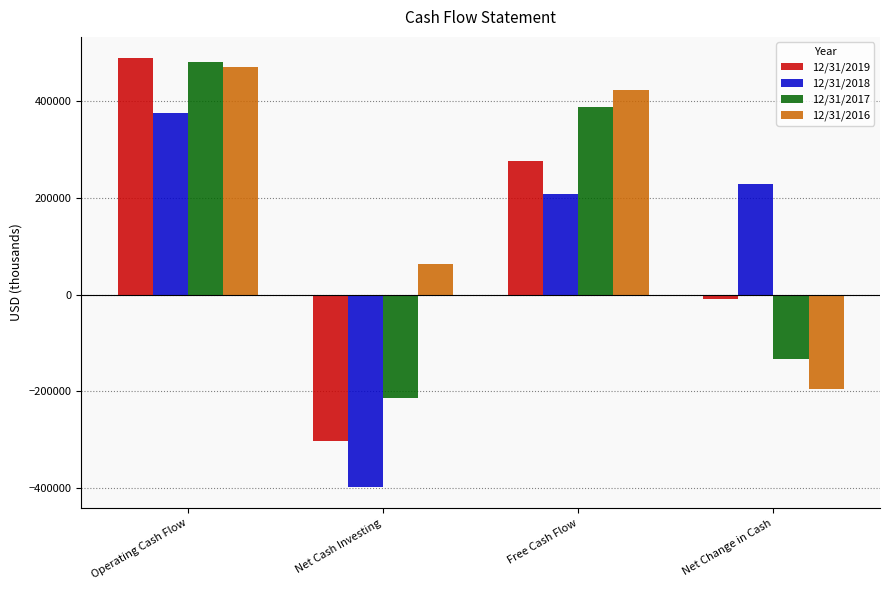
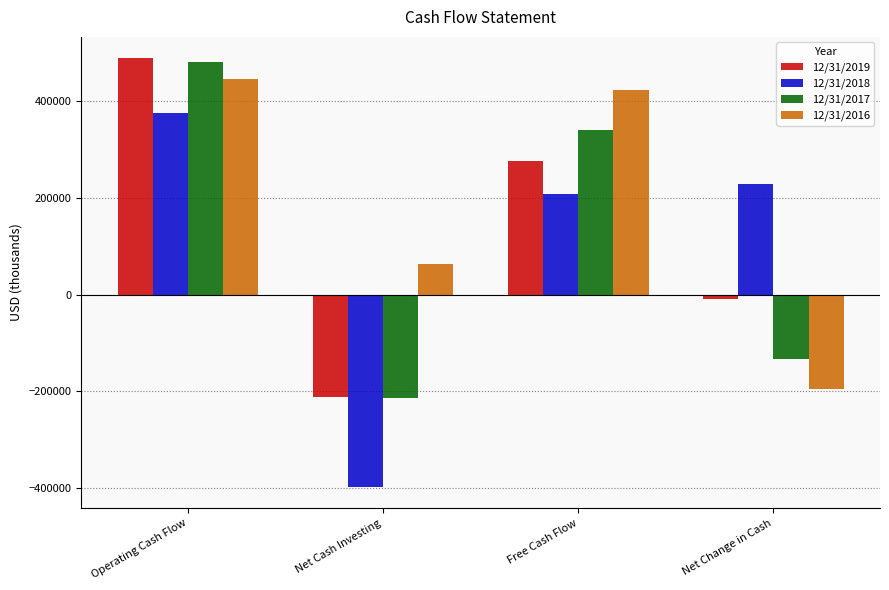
  {
    "12/31/2019": {
      "Operating Cash Flow": 490000,
-     "Net Cash Investing": -300000,
+     "Net Cash Investing": -210000,
      "Free Cash Flow": 280000,
      "Net Change in Cash": -10000
    },
    "12/31/2018": {
      "Operating Cash Flow": 380000,
      "Net Cash Investing": -400000,
      "Free Cash Flow": 210000,
      "Net Change in Cash": 230000
    },
    "12/31/2017": {
      "Operating Cash Flow": 480000,
      "Net Cash Investing": -210000,
-     "Free Cash Flow": 390000,
+     "Free Cash Flow": 340000,
      "Net Change in Cash": -130000
    },
    "12/31/2016": {
-     "Operating Cash Flow": 470000,
+     "Operating Cash Flow": 450000,
      "Net Cash Investing": 60000,
      "Free Cash Flow": 420000,
      "Net Change in Cash": -190000
    }
  }
